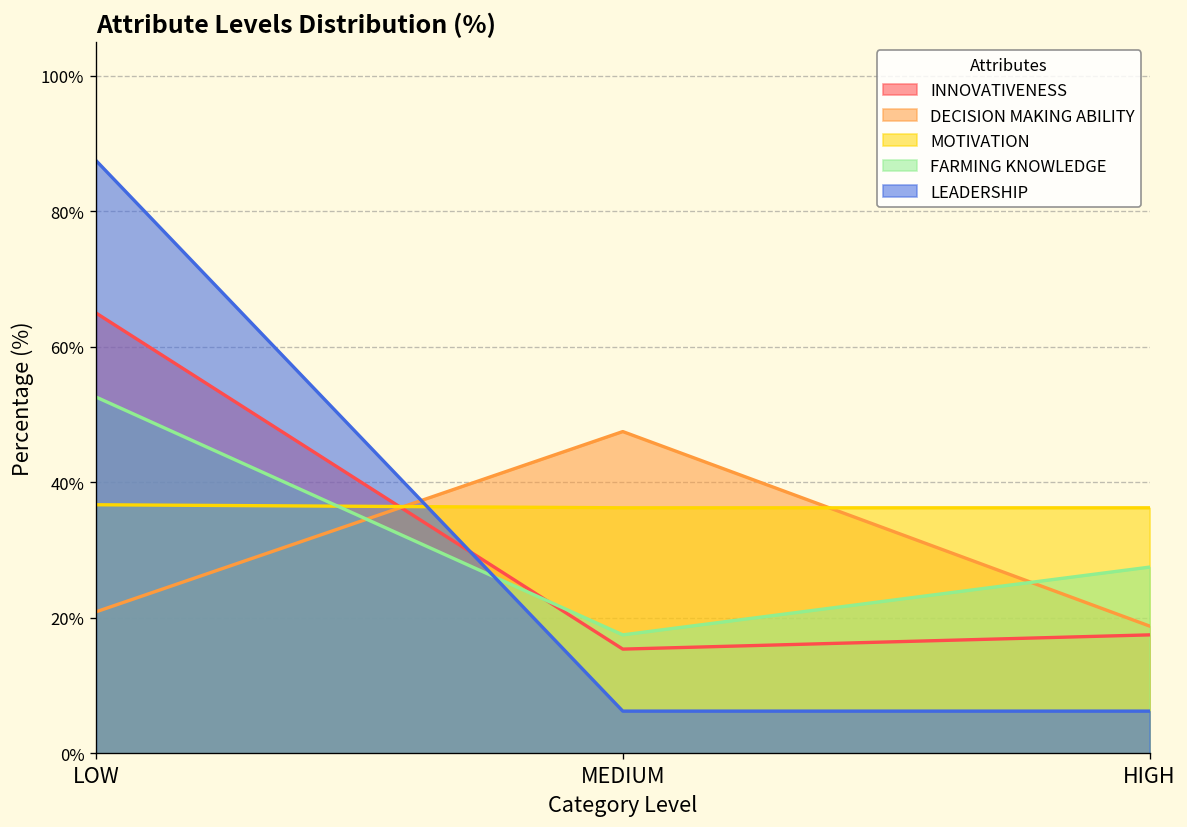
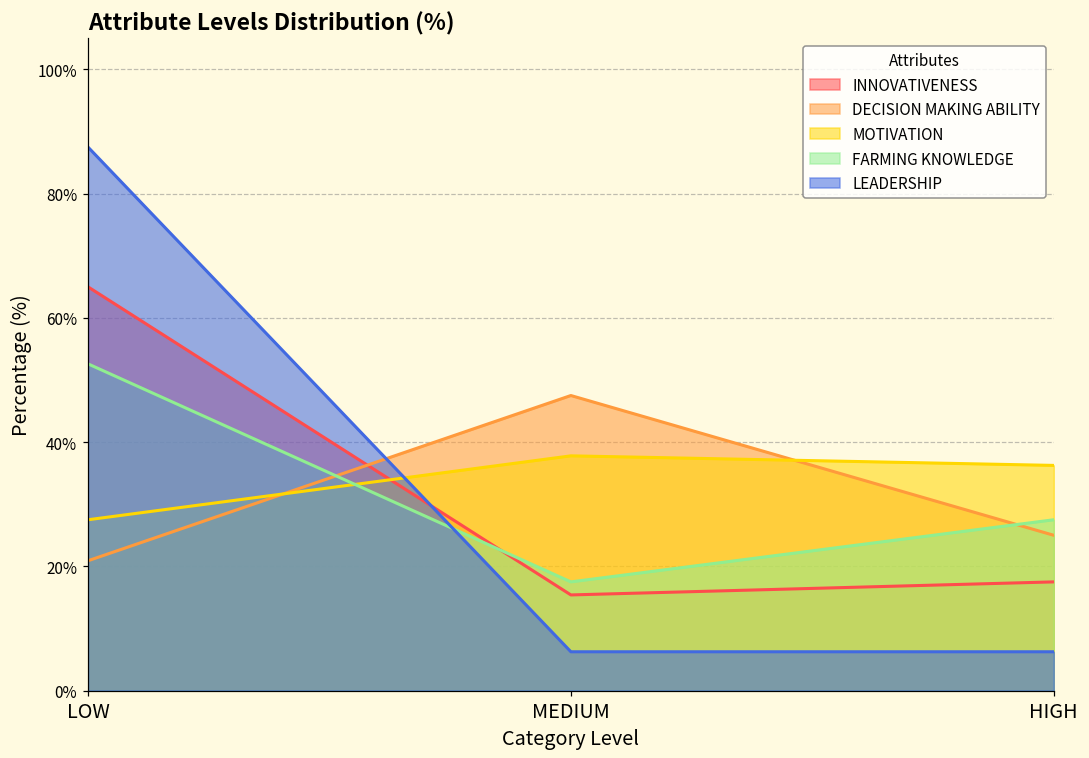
  {
    "INNOVATIVENESS": {
      "LOW": "65%",
      "MEDIUM": "15%",
      "HIGH": "18%"
    },
    "DECISION MAKING ABILITY": {
      "LOW": "21%",
      "MEDIUM": "48%",
-     "HIGH": "19%"
+     "HIGH": "25%"
    },
    "MOTIVATION": {
-     "LOW": "37%",
-     "MEDIUM": "36%",
+     "LOW": "28%",
+     "MEDIUM": "38%",
      "HIGH": "36%"
    },
    "FARMING KNOWLEDGE": {
      "LOW": "53%",
      "MEDIUM": "18%",
      "HIGH": "28%"
    },
    "LEADERSHIP": {
      "LOW": "88%",
      "MEDIUM": "6%",
      "HIGH": "6%"
    }
  }
